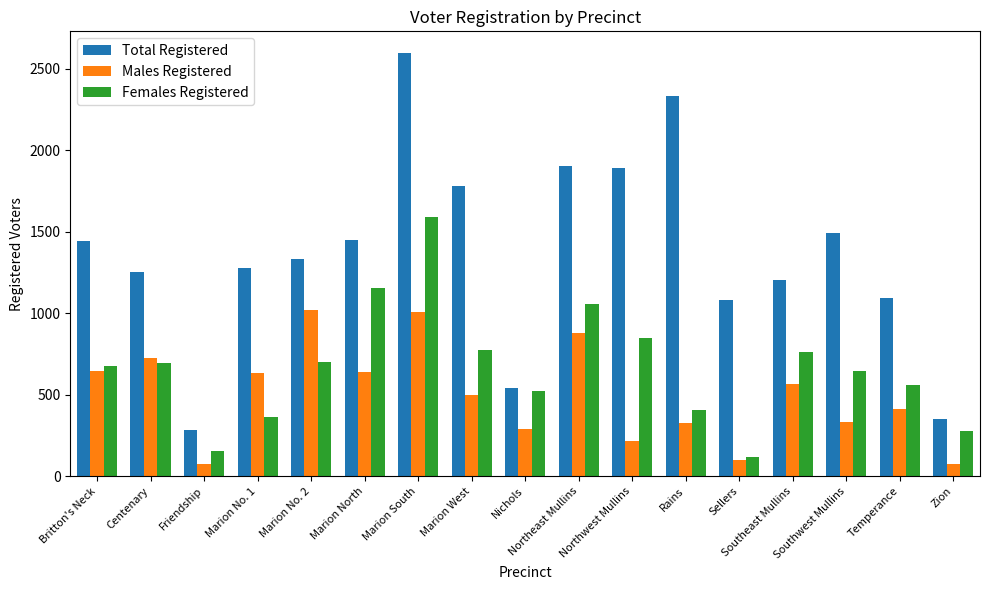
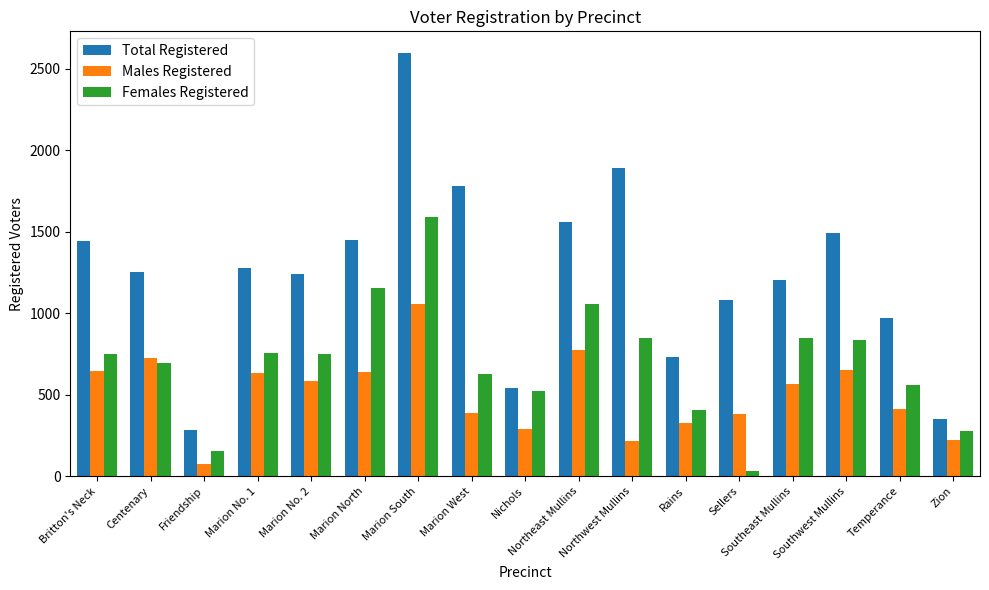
  {
    "Total Registered": {
      "Britton's Neck": 1450,
      "Centenary": 1250,
      "Friendship": 280,
      "Marion No. 1": 1280,
-     "Marion No. 2": 1340,
+     "Marion No. 2": 1240,
      "Marion North": 1450,
      "Marion South": 2600,
      "Marion West": 1780,
      "Nichols": 540,
-     "Northeast Mullins": 1900,
+     "Northeast Mullins": 1560,
      "Northwest Mullins": 1890,
-     "Rains": 2330,
+     "Rains": 730,
      "Sellers": 1080,
      "Southeast Mullins": 1200,
      "Southwest Mullins": 1490,
-     "Temperance": 1090,
+     "Temperance": 970,
      "Zion": 350
    },
    "Males Registered": {
      "Britton's Neck": 650,
      "Centenary": 730,
      "Friendship": 80,
      "Marion No. 1": 640,
-     "Marion No. 2": 1020,
+     "Marion No. 2": 580,
      "Marion North": 640,
-     "Marion South": 1010,
-     "Marion West": 500,
+     "Marion South": 1060,
+     "Marion West": 390,
      "Nichols": 290,
-     "Northeast Mullins": 880,
+     "Northeast Mullins": 770,
      "Northwest Mullins": 220,
      "Rains": 330,
-     "Sellers": 100,
+     "Sellers": 380,
      "Southeast Mullins": 570,
-     "Southwest Mullins": 330,
+     "Southwest Mullins": 650,
      "Temperance": 420,
-     "Zion": 70
+     "Zion": 230
    },
    "Females Registered": {
-     "Britton's Neck": 680,
+     "Britton's Neck": 750,
      "Centenary": 690,
      "Friendship": 160,
-     "Marion No. 1": 360,
-     "Marion No. 2": 700,
+     "Marion No. 1": 760,
+     "Marion No. 2": 750,
      "Marion North": 1160,
      "Marion South": 1590,
-     "Marion West": 770,
+     "Marion West": 630,
      "Nichols": 520,
      "Northeast Mullins": 1060,
      "Northwest Mullins": 850,
      "Rains": 410,
-     "Sellers": 120,
-     "Southeast Mullins": 760,
-     "Southwest Mullins": 640,
+     "Sellers": 30,
+     "Southeast Mullins": 850,
+     "Southwest Mullins": 840,
      "Temperance": 560,
      "Zion": 280
    }
  }
